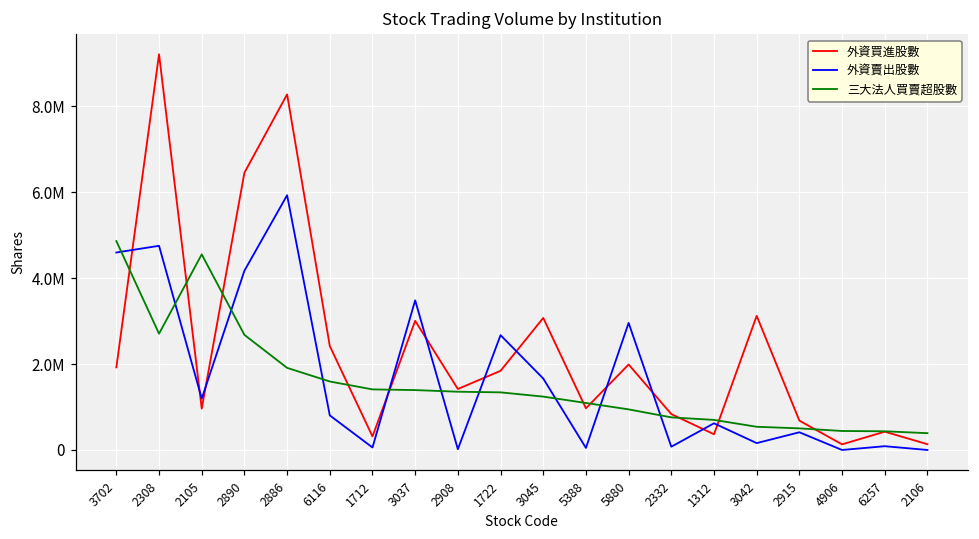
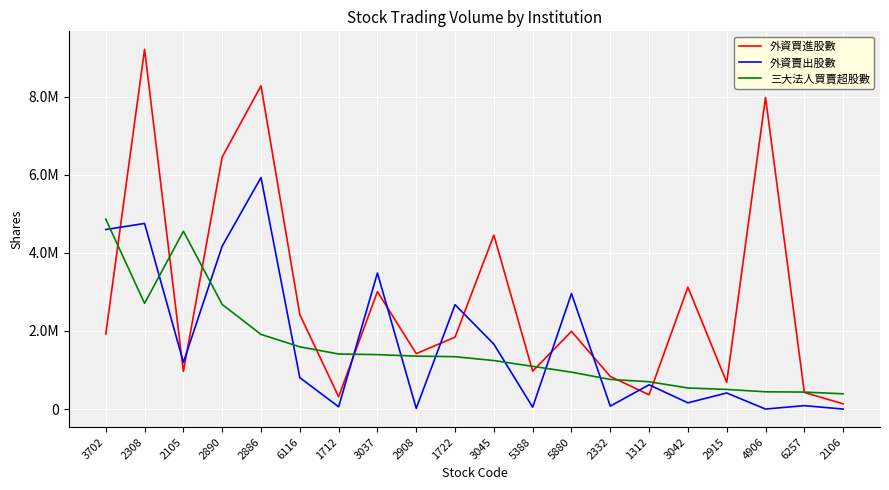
  {
    "外資買進股數": {
      "3702": 1900000,
      "2308": 9200000,
      "2105": 1000000,
      "2890": 6500000,
      "2886": 8300000,
      "6116": 2400000,
      "1712": 300000,
      "3037": 3000000,
      "1722": 1800000,
-     "3045": 3100000,
+     "3045": 4500000,
      "5388": 1000000,
      "5880": 2000000,
      "2332": 800000,
      "1312": 400000,
      "3042": 3100000,
      "2915": 700000,
-     "4906": 100000,
+     "4906": 8000000,
      "2106": 100000
    },
    "外資賣出股數": {
      "3702": 4600000,
      "2308": 4800000,
      "2105": 1200000,
      "2890": 4200000,
      "2886": 5900000,
      "6116": 800000,
      "1712": 100000,
      "3037": 3500000,
      "2908": 0,
      "1722": 2700000,
      "3045": 1700000,
      "5388": 0,
      "5880": 3000000,
      "2332": 100000,
      "1312": 600000,
      "3042": 200000,
      "2915": 400000,
      "4906": 0,
      "6257": 100000,
      "2106": 0
    },
    "三大法人買賣超股數": {
      "3702": 4900000,
      "2308": 2700000,
      "2105": 4600000,
      "2890": 2700000,
      "2886": 1900000,
      "6116": 1600000,
      "1712": 1400000,
      "3037": 1400000,
      "1722": 1300000,
      "3045": 1200000,
      "5388": 1100000,
      "5880": 900000,
      "2332": 800000,
      "1312": 700000,
      "3042": 500000,
      "2915": 500000,
      "4906": 400000,
      "2106": 400000
    }
  }
